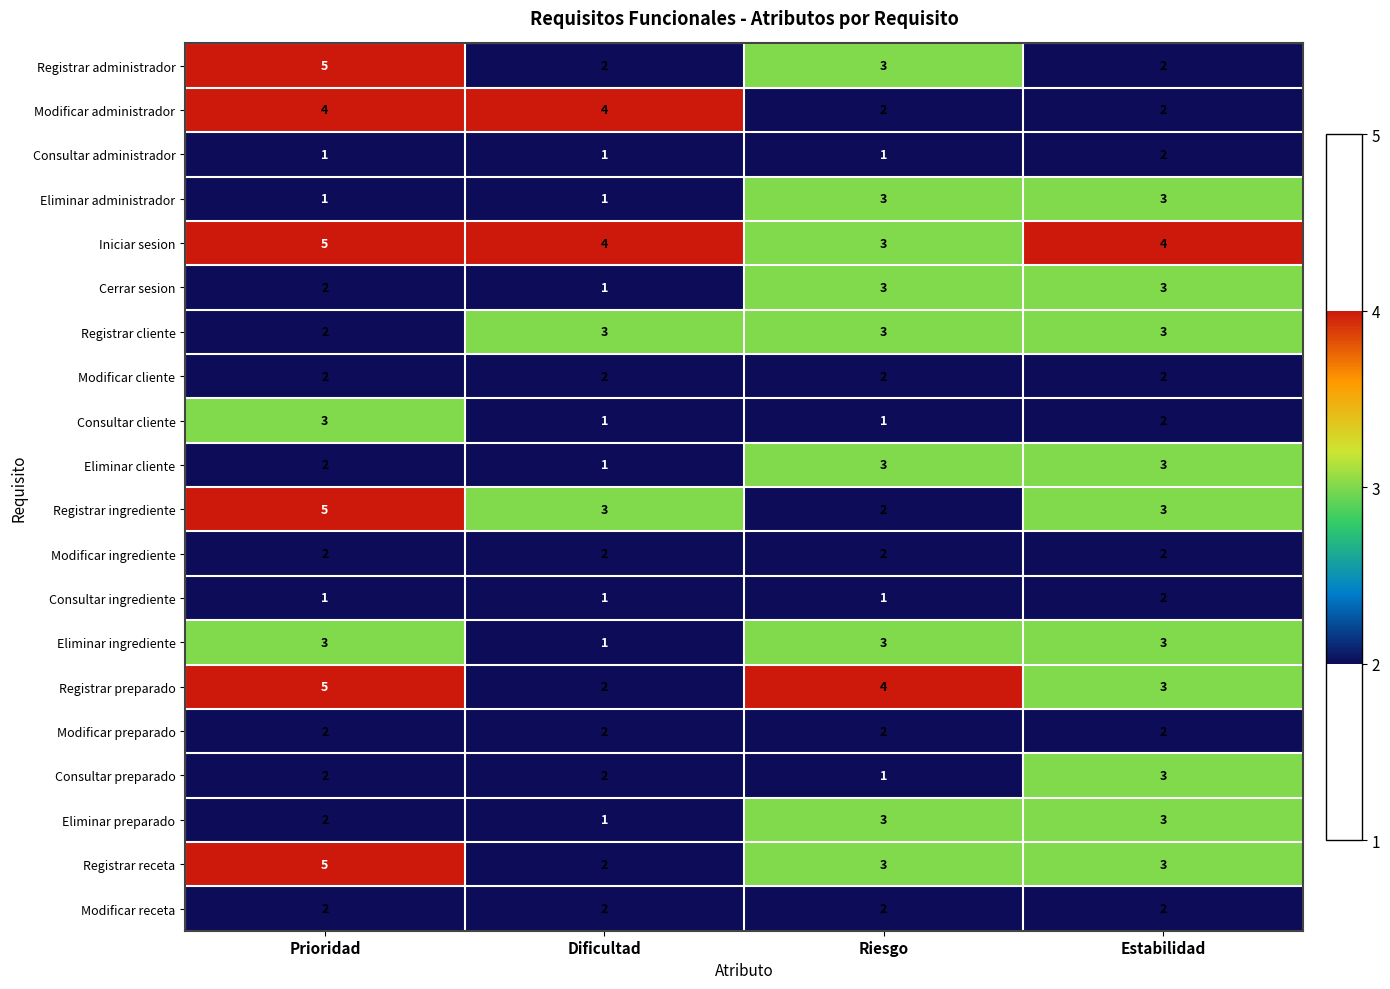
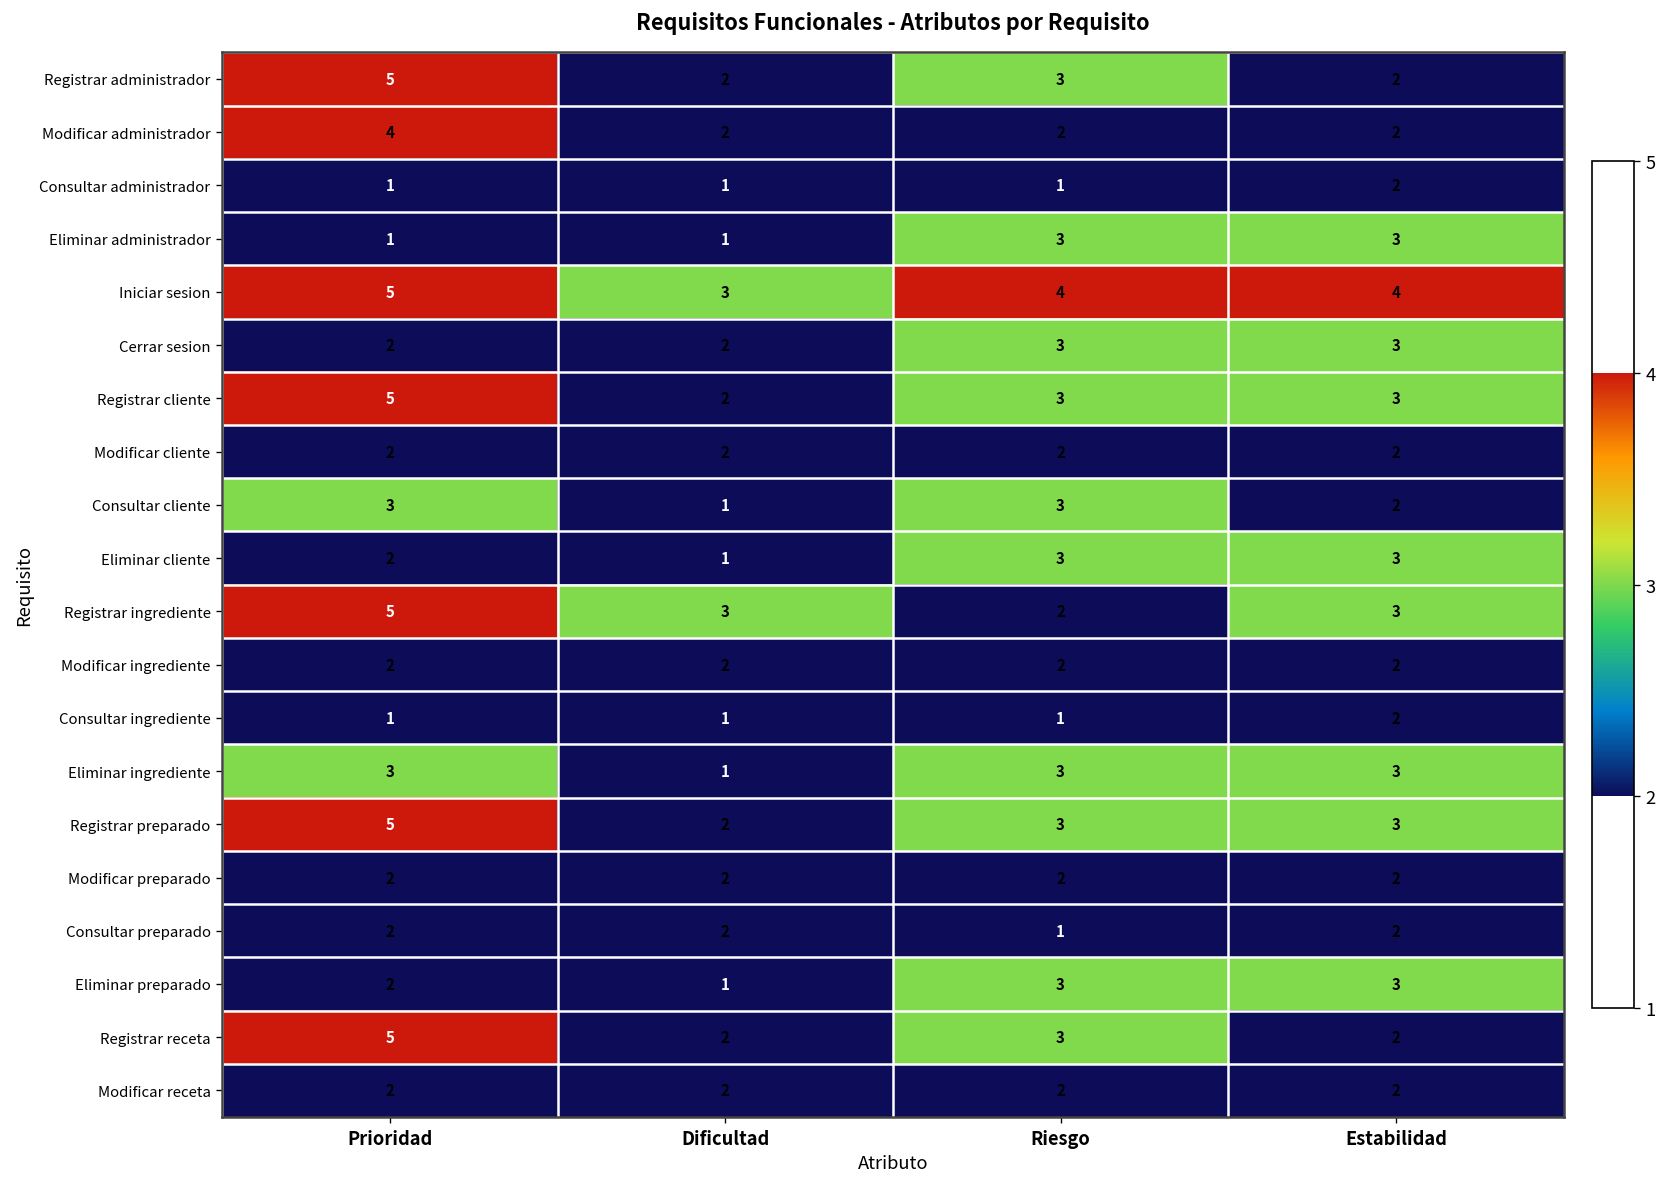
  {
    "Registrar administrador": {
      "Prioridad": 5,
      "Dificultad": 2,
      "Riesgo": 3,
      "Estabilidad": 2
    },
    "Modificar administrador": {
      "Prioridad": 4,
-     "Dificultad": 4,
+     "Dificultad": 2,
      "Riesgo": 2,
      "Estabilidad": 2
    },
    "Consultar administrador": {
      "Prioridad": 1,
      "Dificultad": 1,
      "Riesgo": 1,
      "Estabilidad": 2
    },
    "Eliminar administrador": {
      "Prioridad": 1,
      "Dificultad": 1,
      "Riesgo": 3,
      "Estabilidad": 3
    },
    "Iniciar sesion": {
      "Prioridad": 5,
-     "Dificultad": 4,
-     "Riesgo": 3,
+     "Dificultad": 3,
+     "Riesgo": 4,
      "Estabilidad": 4
    },
    "Cerrar sesion": {
      "Prioridad": 2,
-     "Dificultad": 1,
+     "Dificultad": 2,
      "Riesgo": 3,
      "Estabilidad": 3
    },
    "Registrar cliente": {
-     "Prioridad": 2,
-     "Dificultad": 3,
+     "Prioridad": 5,
+     "Dificultad": 2,
      "Riesgo": 3,
      "Estabilidad": 3
    },
    "Modificar cliente": {
      "Prioridad": 2,
      "Dificultad": 2,
      "Riesgo": 2,
      "Estabilidad": 2
    },
    "Consultar cliente": {
      "Prioridad": 3,
      "Dificultad": 1,
-     "Riesgo": 1,
+     "Riesgo": 3,
      "Estabilidad": 2
    },
    "Eliminar cliente": {
      "Prioridad": 2,
      "Dificultad": 1,
      "Riesgo": 3,
      "Estabilidad": 3
    },
    "Registrar ingrediente": {
      "Prioridad": 5,
      "Dificultad": 3,
      "Riesgo": 2,
      "Estabilidad": 3
    },
    "Modificar ingrediente": {
      "Prioridad": 2,
      "Dificultad": 2,
      "Riesgo": 2,
      "Estabilidad": 2
    },
    "Consultar ingrediente": {
      "Prioridad": 1,
      "Dificultad": 1,
      "Riesgo": 1,
      "Estabilidad": 2
    },
    "Eliminar ingrediente": {
      "Prioridad": 3,
      "Dificultad": 1,
      "Riesgo": 3,
      "Estabilidad": 3
    },
    "Registrar preparado": {
      "Prioridad": 5,
      "Dificultad": 2,
-     "Riesgo": 4,
+     "Riesgo": 3,
      "Estabilidad": 3
    },
    "Modificar preparado": {
      "Prioridad": 2,
      "Dificultad": 2,
      "Riesgo": 2,
      "Estabilidad": 2
    },
    "Consultar preparado": {
      "Prioridad": 2,
      "Dificultad": 2,
      "Riesgo": 1,
-     "Estabilidad": 3
+     "Estabilidad": 2
    },
    "Eliminar preparado": {
      "Prioridad": 2,
      "Dificultad": 1,
      "Riesgo": 3,
      "Estabilidad": 3
    },
    "Registrar receta": {
      "Prioridad": 5,
      "Dificultad": 2,
      "Riesgo": 3,
-     "Estabilidad": 3
+     "Estabilidad": 2
    },
    "Modificar receta": {
      "Prioridad": 2,
      "Dificultad": 2,
      "Riesgo": 2,
      "Estabilidad": 2
    }
  }
